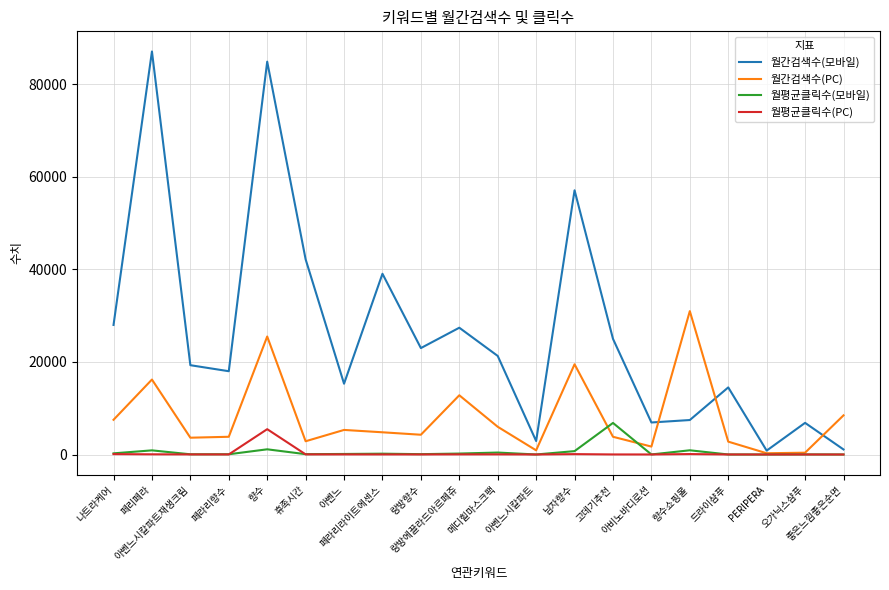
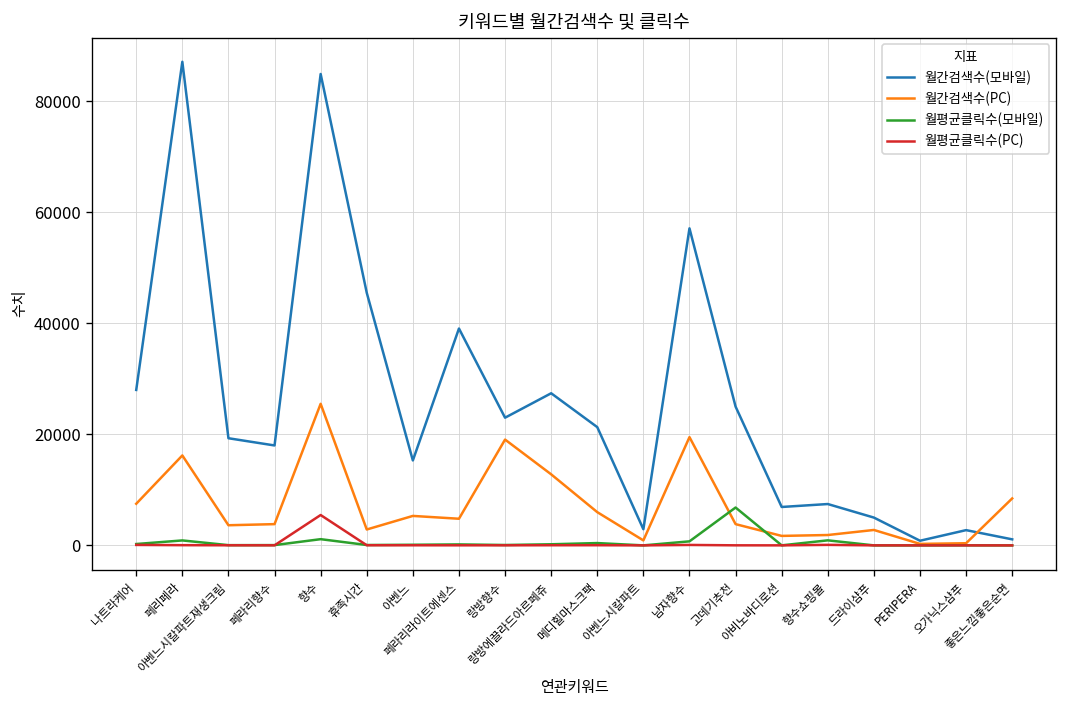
  {
    "월간검색수(모바일)": {
      "나트라케어": 28000,
      "페리페라": 87000,
      "아벤느시칼파트재생크림": 19000,
      "페라리향수": 18000,
      "향수": 85000,
-     "휴족시간": 42000,
+     "휴족시간": 46000,
      "아벤느": 15000,
      "페라리라이트에센스": 39000,
      "랑방향수": 23000,
      "랑방에끌라드아르페쥬": 27000,
      "메디힐마스크팩": 21000,
      "아벤느시칼파트": 3000,
      "남자향수": 57000,
      "고데기추천": 25000,
      "아비노바디로션": 7000,
      "향수쇼핑몰": 7000,
-     "드라이샴푸": 15000,
+     "드라이샴푸": 5000,
      "PERIPERA": 1000,
-     "오가닉스샴푸": 7000,
+     "오가닉스샴푸": 3000,
      "좋은느낌좋은순면": 1000
    },
    "월간검색수(PC)": {
      "나트라케어": 8000,
      "페리페라": 16000,
      "아벤느시칼파트재생크림": 4000,
      "페라리향수": 4000,
      "향수": 26000,
      "휴족시간": 3000,
      "아벤느": 5000,
      "페라리라이트에센스": 5000,
-     "랑방향수": 4000,
+     "랑방향수": 19000,
      "랑방에끌라드아르페쥬": 13000,
      "메디힐마스크팩": 6000,
      "아벤느시칼파트": 1000,
      "남자향수": 20000,
      "고데기추천": 4000,
      "아비노바디로션": 2000,
-     "향수쇼핑몰": 31000,
+     "향수쇼핑몰": 2000,
      "드라이샴푸": 3000,
      "좋은느낌좋은순면": 8000
    },
    "월평균클릭수(모바일)": {
      "페리페라": 1000,
      "향수": 1000,
      "남자향수": 1000,
      "고데기추천": 7000,
      "향수쇼핑몰": 1000
    },
    "월평균클릭수(PC)": {
      "페리페라": 0,
      "향수": 5000,
      "남자향수": 0,
      "고데기추천": 0,
      "향수쇼핑몰": 0
    }
  }
